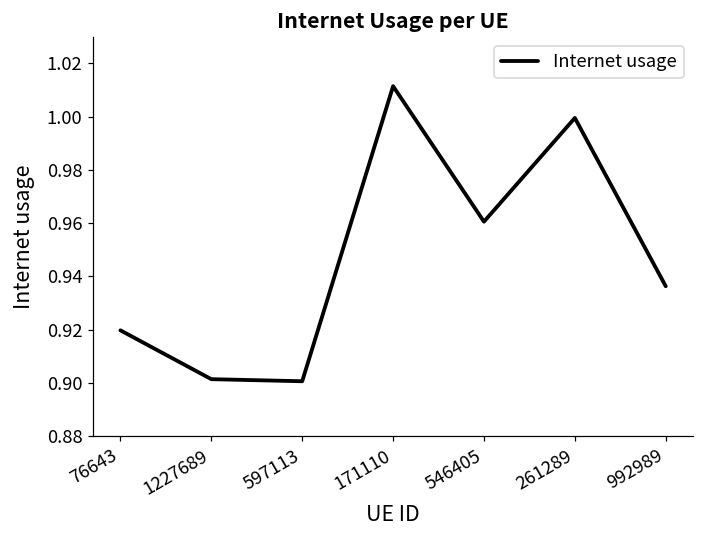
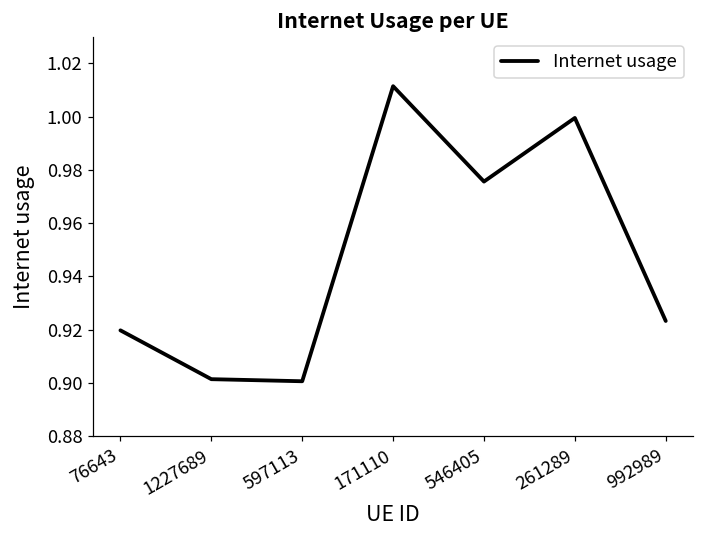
  {
    "76643": 0.920,
    "1227689": 0.901,
    "597113": 0.901,
    "171110": 1.011,
-   "546405": 0.961,
+   "546405": 0.976,
    "261289": 0.999,
-   "992989": 0.936
+   "992989": 0.923
  }
